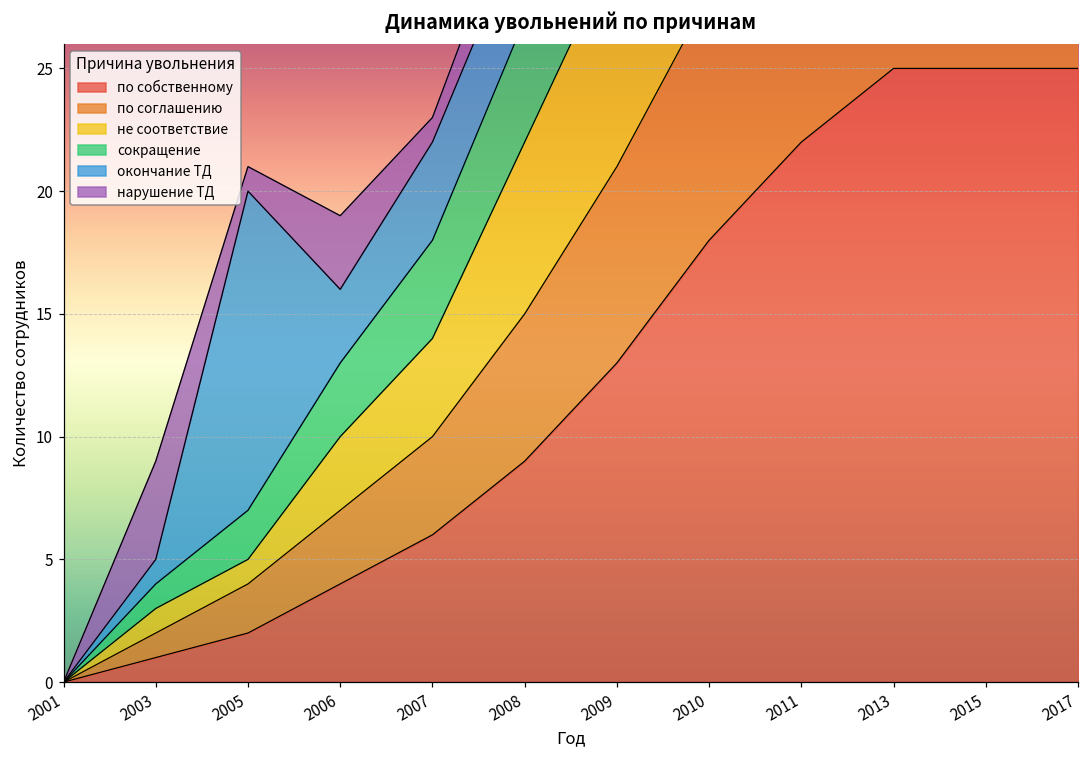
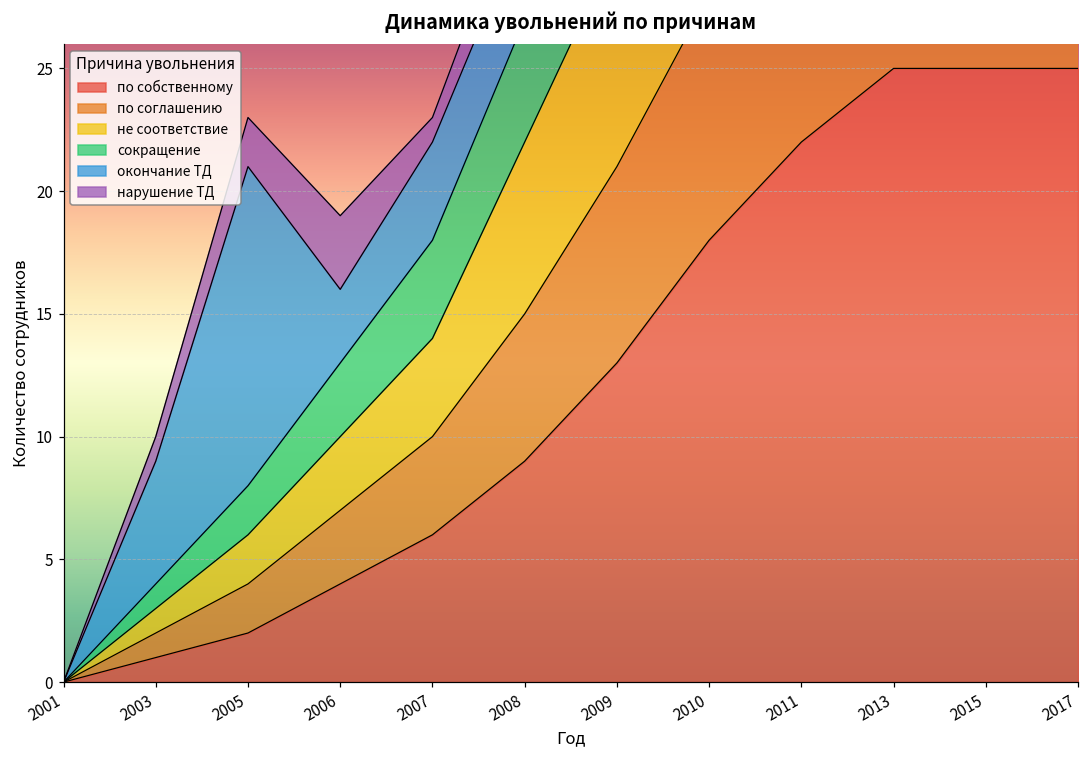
  {
    "не соответствие": {
      "2003": 1,
-     "2005": 1,
+     "2005": 2,
      "2006": 3,
      "2007": 4,
      "2008": 7
    },
    "сокращение": {
      "2003": 1,
      "2005": 2,
      "2006": 3,
      "2007": 4
    },
    "окончание ТД": {
-     "2003": 1,
+     "2003": 5,
      "2005": 13,
      "2006": 3,
      "2007": 4
    },
    "нарушение ТД": {
-     "2003": 4,
-     "2005": 1,
+     "2003": 1,
+     "2005": 2,
      "2006": 3,
      "2007": 1
    }
  }
